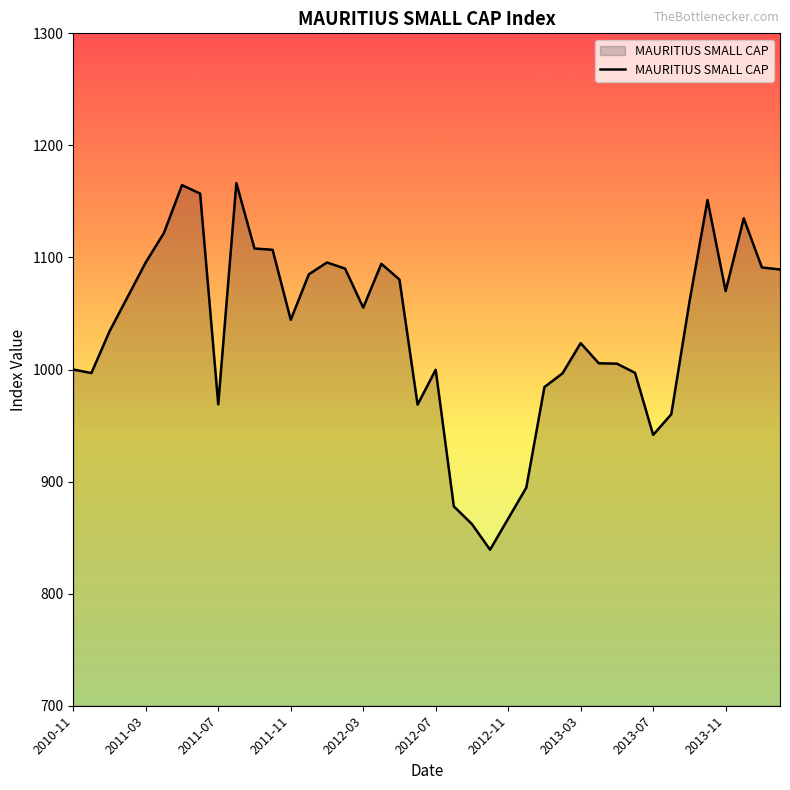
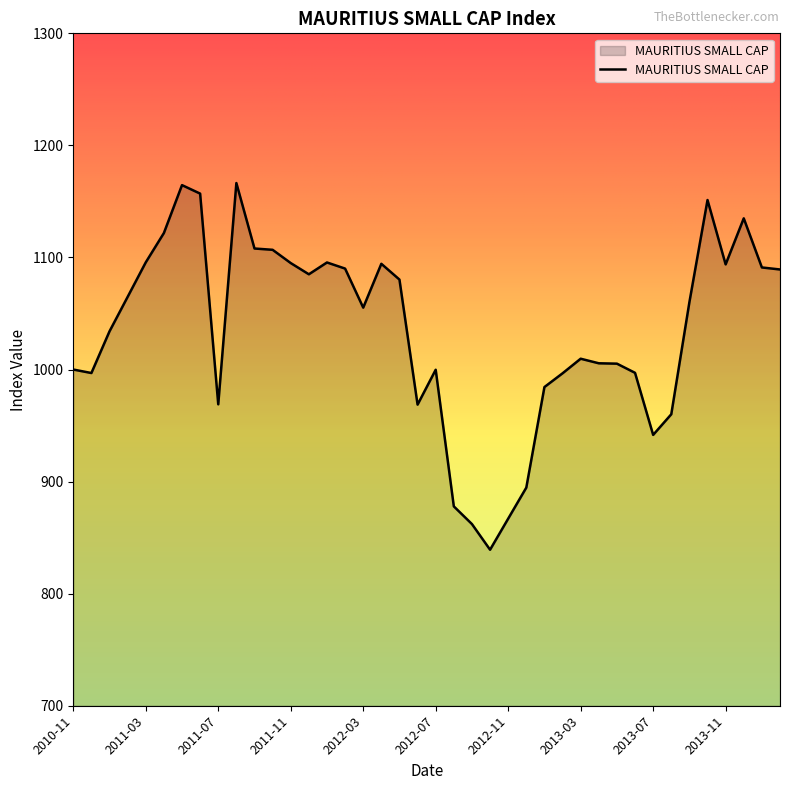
  {
    "2010-11": 1000,
    "2011-03": 1096,
    "2011-07": 969,
-   "2011-11": 1044,
+   "2011-11": 1095,
    "2012-03": 1055,
    "2012-07": 1000,
    "2012-11": 867,
-   "2013-03": 1024,
+   "2013-03": 1010,
    "2013-07": 942,
-   "2013-11": 1070
+   "2013-11": 1094
  }
